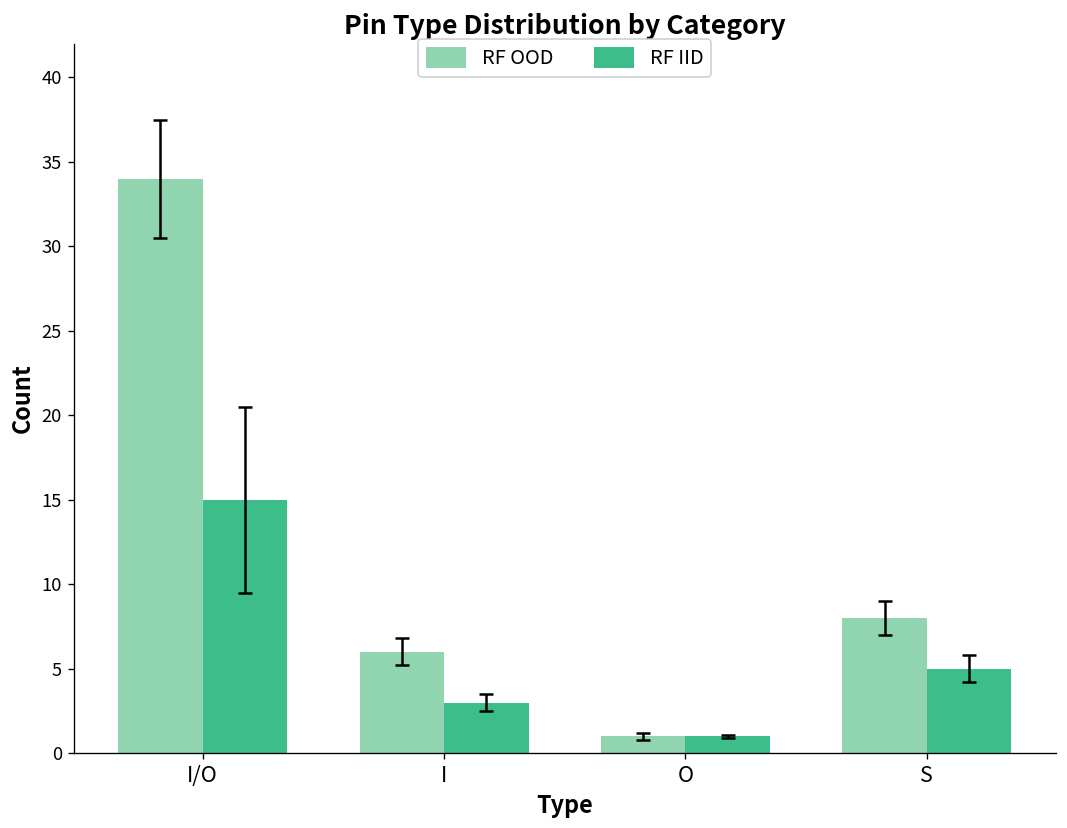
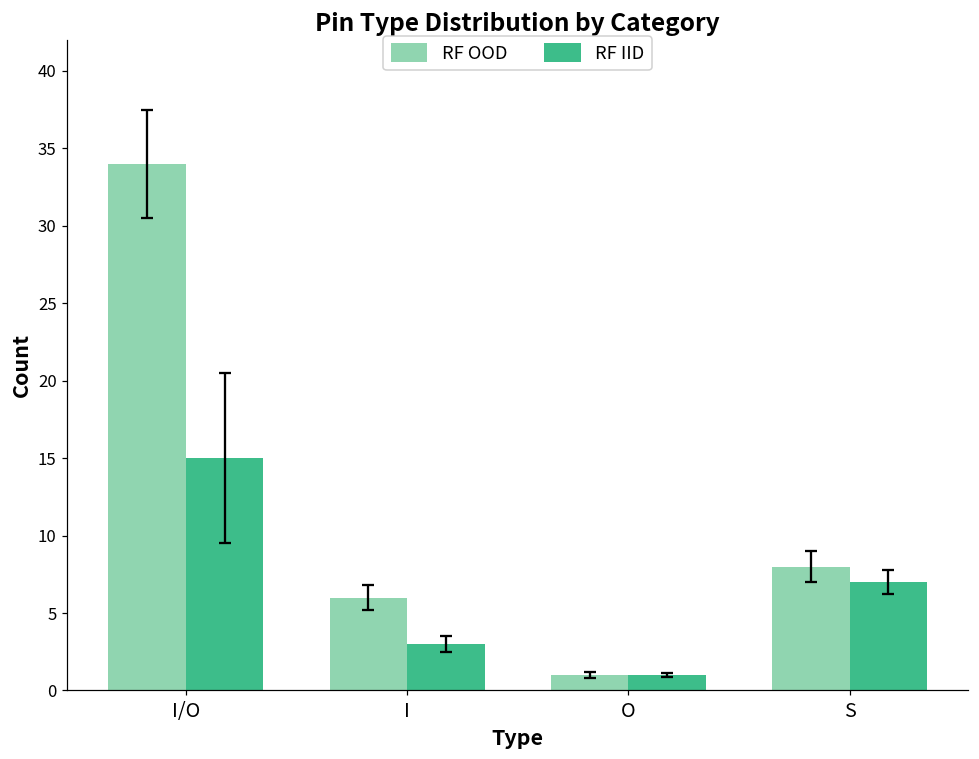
  {
    "RF OOD": {
      "I/O": 34,
      "I": 6,
      "O": 1,
      "S": 8
    },
    "RF IID": {
      "I/O": 15,
      "I": 3,
      "O": 1,
-     "S": 5
+     "S": 7
    }
  }
